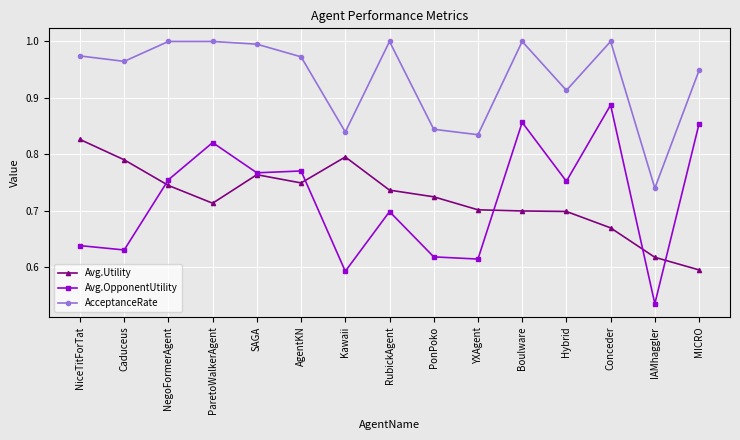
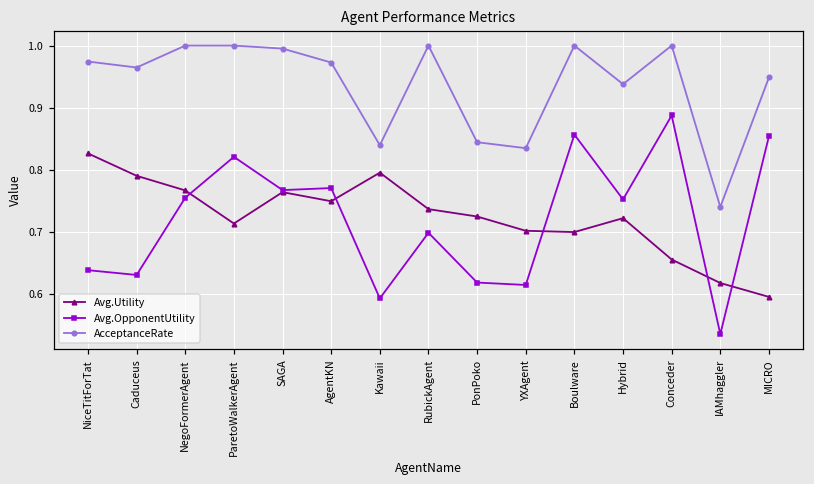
  {
    "Avg.Utility": {
      "NiceTitForTat": 0.83,
      "Caduceus": 0.79,
-     "NegoFormerAgent": 0.75,
+     "NegoFormerAgent": 0.77,
      "ParetoWalkerAgent": 0.71,
      "AgentKN": 0.75,
      "Kawaii": 0.80,
      "RubickAgent": 0.74,
      "PonPoko": 0.73,
      "YXAgent": 0.70,
      "Boulware": 0.70,
-     "Hybrid": 0.70,
-     "Conceder": 0.67,
+     "Hybrid": 0.72,
+     "Conceder": 0.66,
      "IAMhaggler": 0.62,
      "MICRO": 0.60
    },
    "Avg.OpponentUtility": {
      "NiceTitForTat": 0.64,
      "Caduceus": 0.63,
      "NegoFormerAgent": 0.76,
      "ParetoWalkerAgent": 0.82,
      "AgentKN": 0.77,
      "Kawaii": 0.59,
      "RubickAgent": 0.70,
      "PonPoko": 0.62,
      "YXAgent": 0.61,
      "Boulware": 0.86,
      "Hybrid": 0.75,
      "Conceder": 0.89,
      "IAMhaggler": 0.54,
      "MICRO": 0.85
    },
    "AcceptanceRate": {
      "NiceTitForTat": 0.97,
      "Caduceus": 0.96,
      "NegoFormerAgent": 1.00,
      "ParetoWalkerAgent": 1.00,
      "SAGA": 1.00,
      "AgentKN": 0.97,
      "Kawaii": 0.84,
      "RubickAgent": 1.00,
      "PonPoko": 0.84,
      "YXAgent": 0.83,
      "Boulware": 1.00,
-     "Hybrid": 0.91,
+     "Hybrid": 0.94,
      "Conceder": 1.00,
      "IAMhaggler": 0.74,
      "MICRO": 0.95
    }
  }
